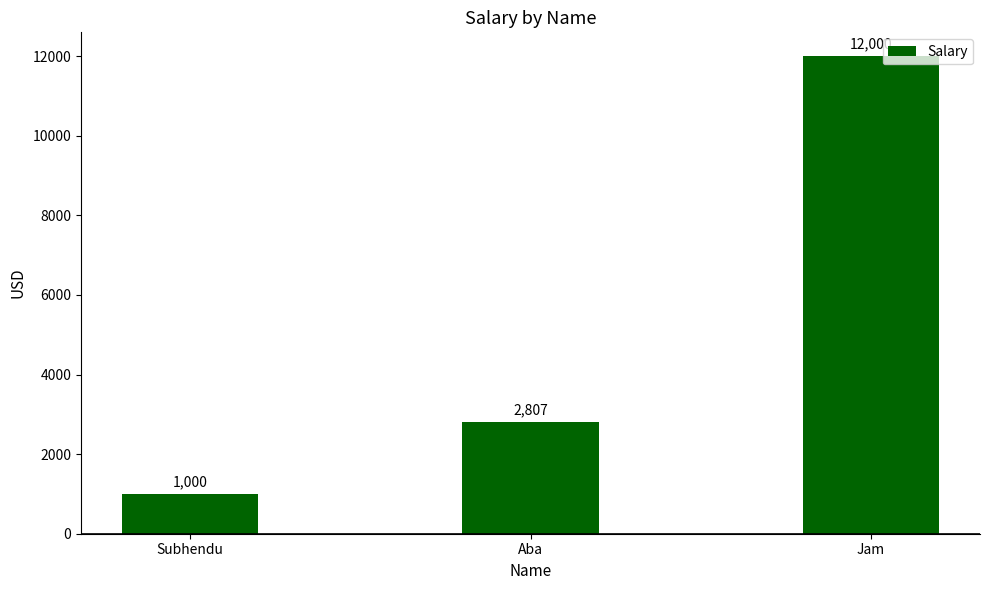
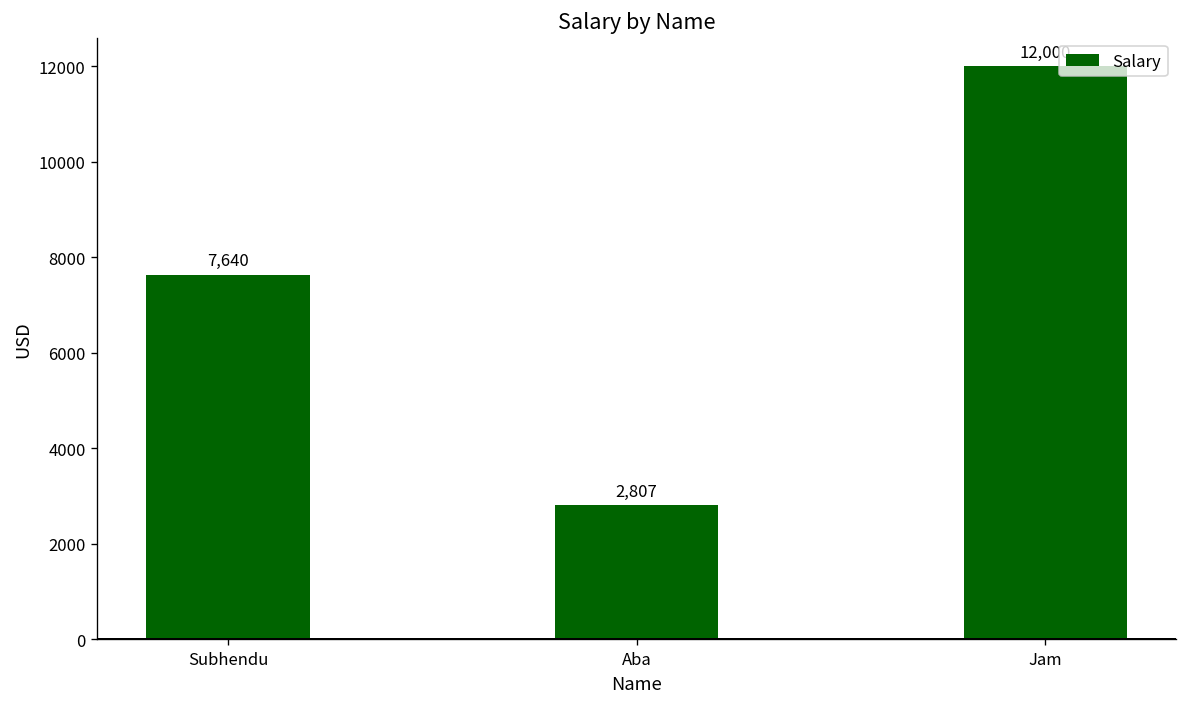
  {
-   "Subhendu": "1,000",
+   "Subhendu": "7,640",
    "Aba": "2,807"
  }
